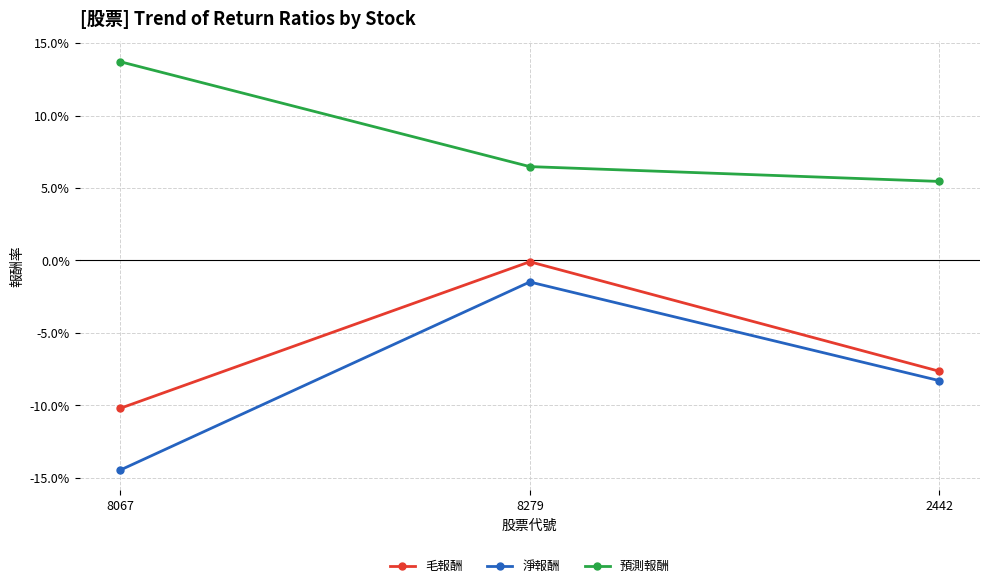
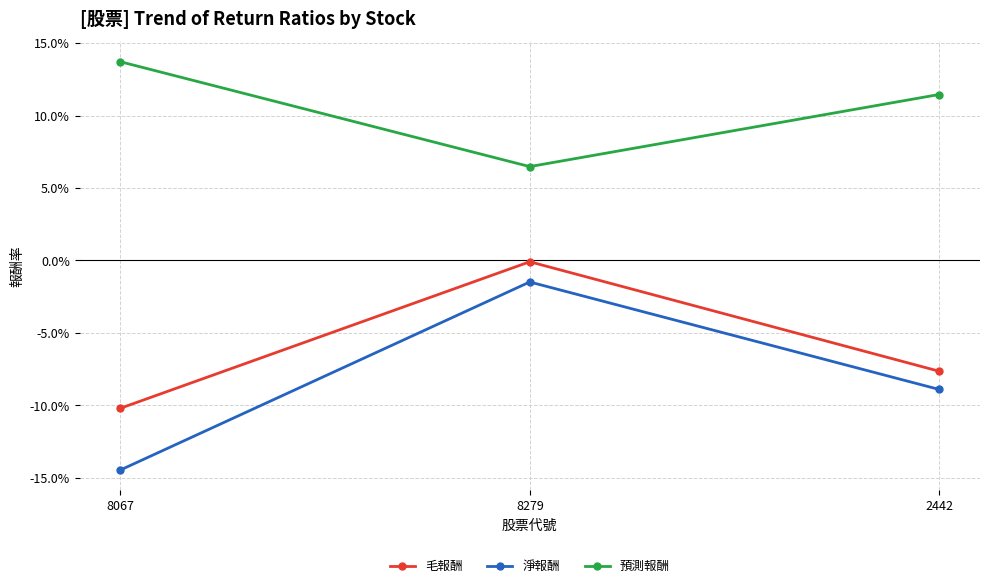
  {
    "毛報酬": {
      "8067": "-10.2%",
      "8279": "-0.1%",
      "2442": "-7.6%"
    },
    "淨報酬": {
      "8067": "-14.5%",
      "8279": "-1.5%",
-     "2442": "-8.3%"
+     "2442": "-8.9%"
    },
    "預測報酬": {
      "8067": "13.7%",
      "8279": "6.5%",
-     "2442": "5.5%"
+     "2442": "11.5%"
    }
  }
